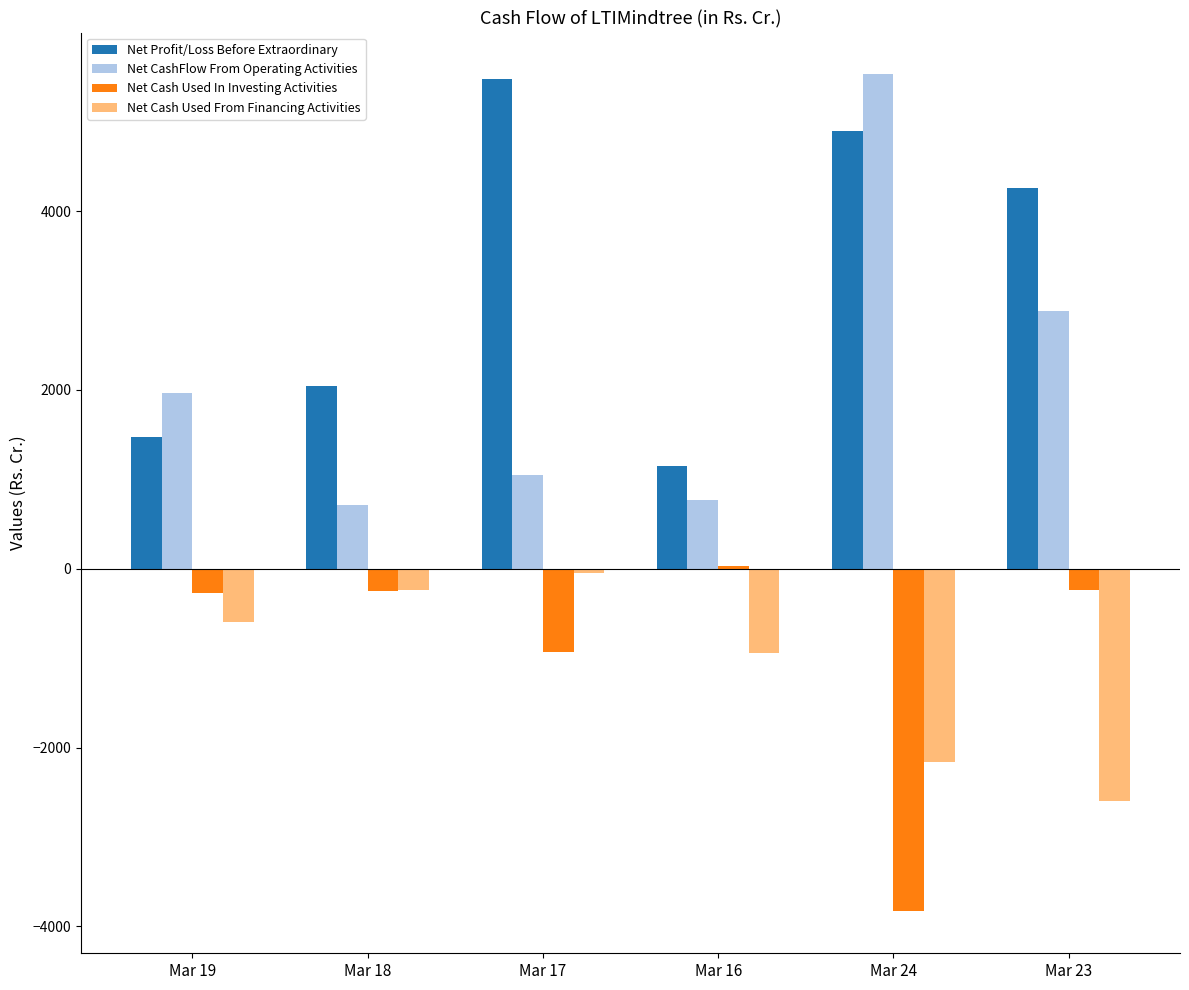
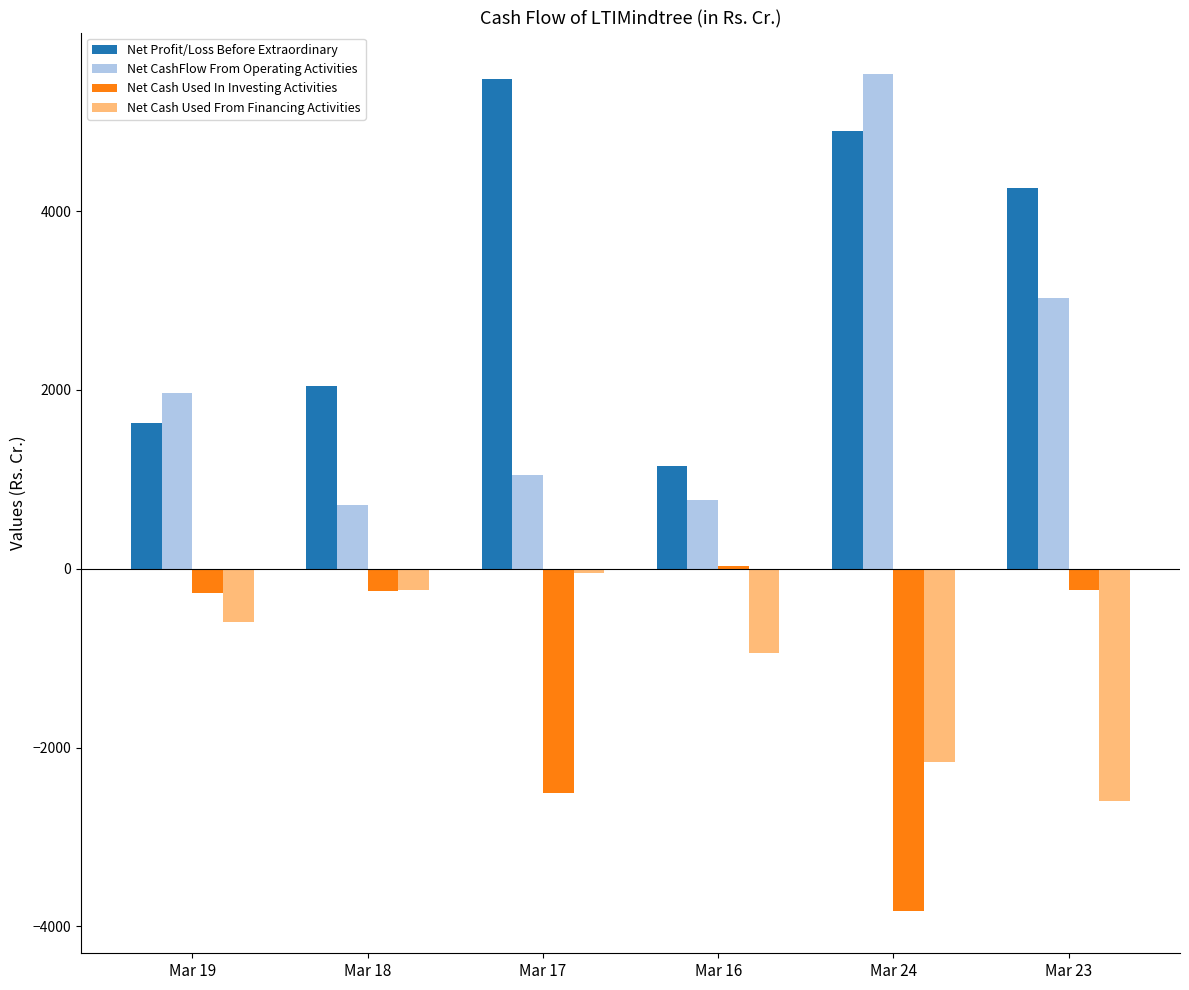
  {
    "Net Profit/Loss Before Extraordinary": {
-     "Mar 19": 1500,
+     "Mar 19": 1600,
      "Mar 18": 2000,
      "Mar 17": 5500,
      "Mar 16": 1200,
      "Mar 24": 4900,
      "Mar 23": 4300
    },
    "Net CashFlow From Operating Activities": {
      "Mar 19": 2000,
      "Mar 18": 700,
      "Mar 17": 1000,
      "Mar 16": 800,
      "Mar 24": 5500,
-     "Mar 23": 2900
+     "Mar 23": 3000
    },
    "Net Cash Used In Investing Activities": {
      "Mar 19": -300,
      "Mar 18": -200,
-     "Mar 17": -900,
+     "Mar 17": -2500,
      "Mar 16": 0,
      "Mar 24": -3800,
      "Mar 23": -200
    },
    "Net Cash Used From Financing Activities": {
      "Mar 19": -600,
      "Mar 18": -200,
      "Mar 17": 0,
      "Mar 16": -900,
      "Mar 24": -2200,
      "Mar 23": -2600
    }
  }
